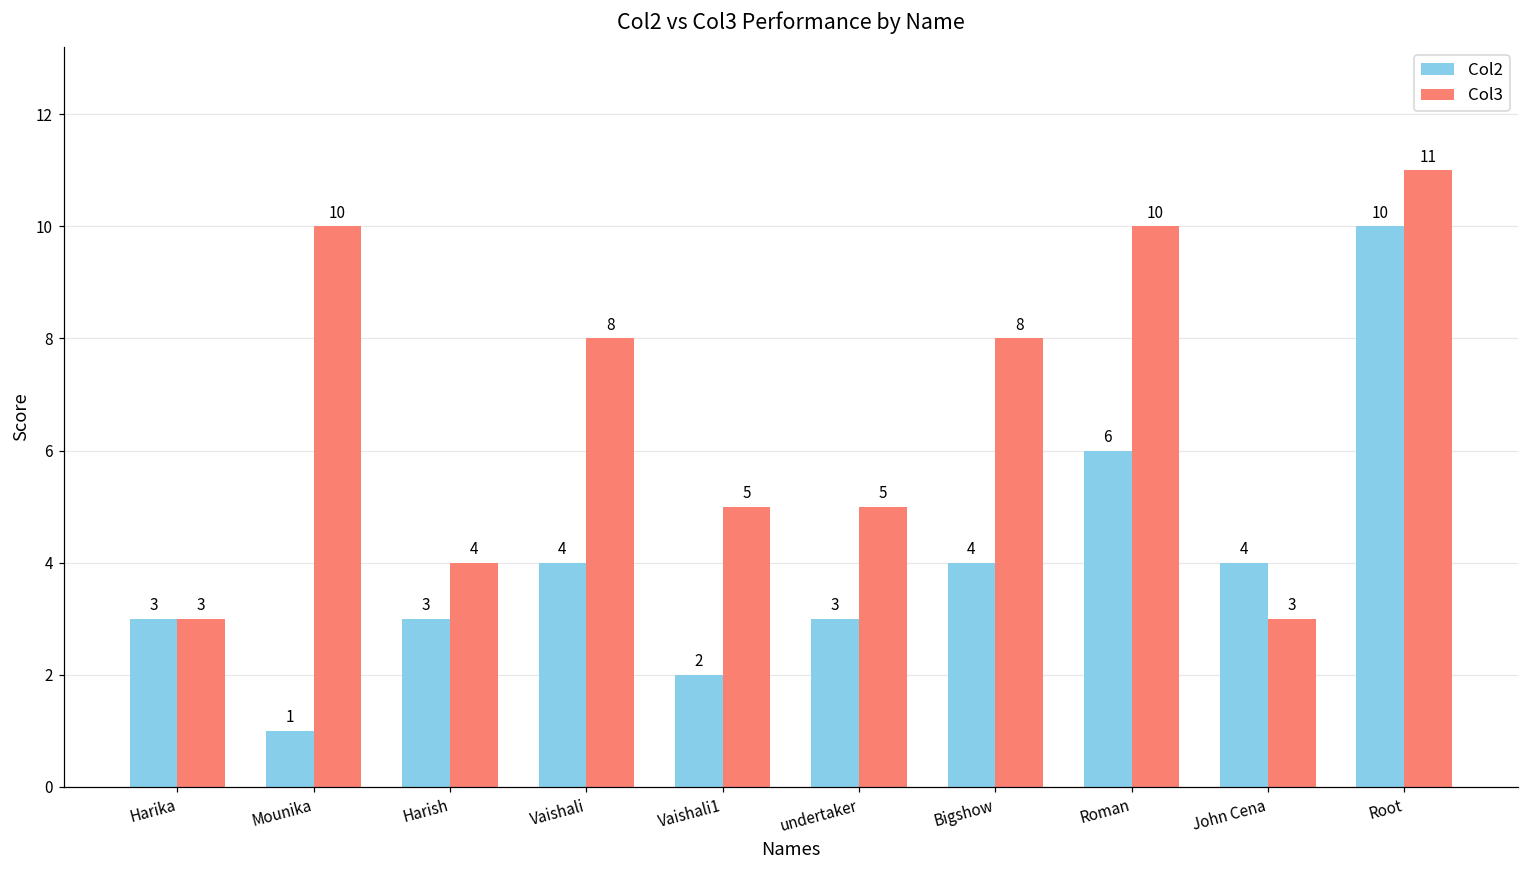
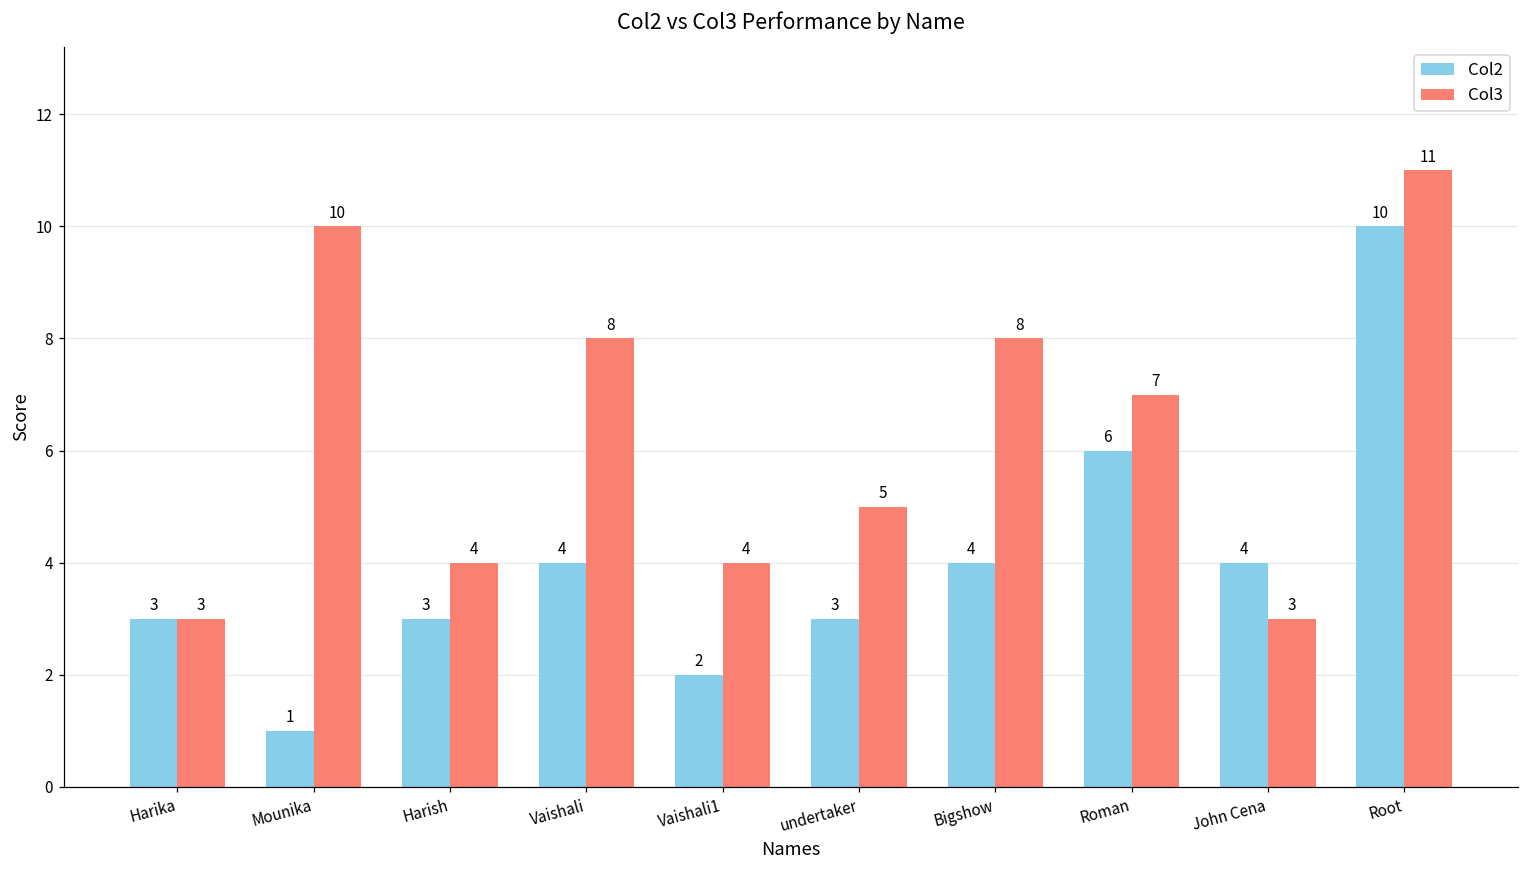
  {
    "Col2": {
      "Harika": 3,
      "Mounika": 1,
      "Harish": 3,
      "Vaishali": 4,
      "Vaishali1": 2,
      "undertaker": 3,
      "Bigshow": 4,
      "Roman": 6,
      "John Cena": 4,
      "Root": 10
    },
    "Col3": {
      "Harika": 3,
      "Mounika": 10,
      "Harish": 4,
      "Vaishali": 8,
-     "Vaishali1": 5,
+     "Vaishali1": 4,
      "undertaker": 5,
      "Bigshow": 8,
-     "Roman": 10,
+     "Roman": 7,
      "John Cena": 3,
      "Root": 11
    }
  }
